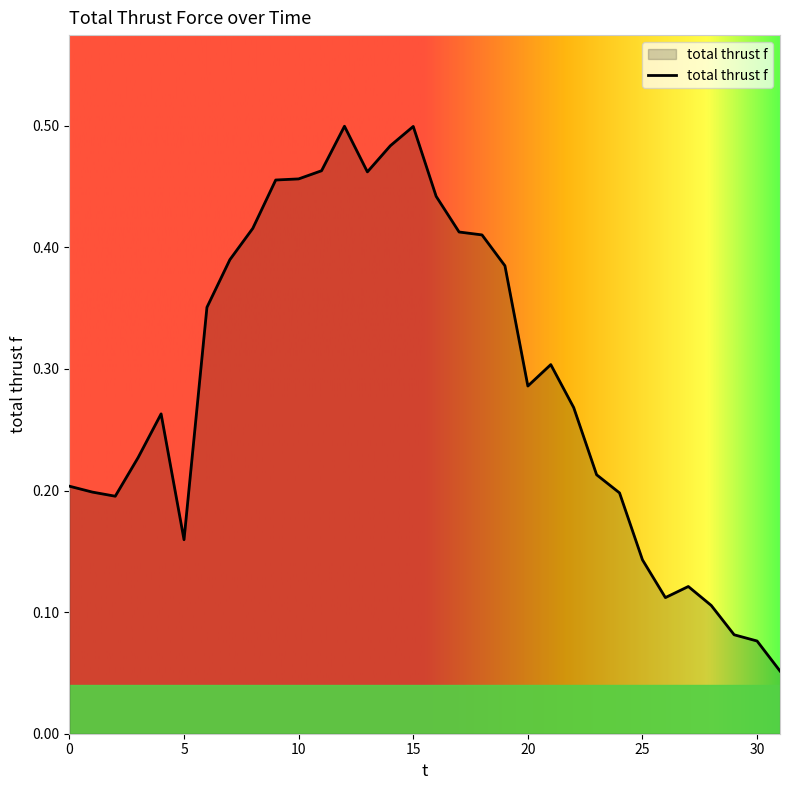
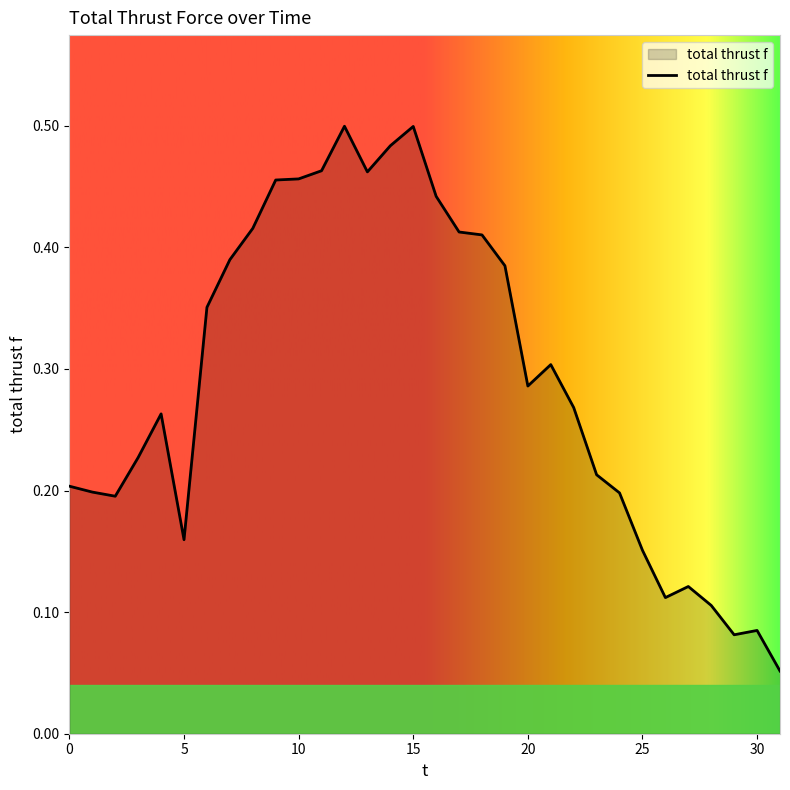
  {
    "0": 0.204,
    "5": 0.160,
    "10": 0.456,
    "15": 0.499,
    "20": 0.286,
-   "25": 0.143,
-   "30": 0.076
+   "25": 0.151,
+   "30": 0.085
  }
